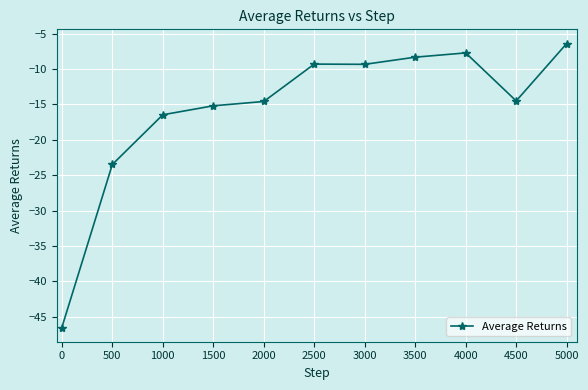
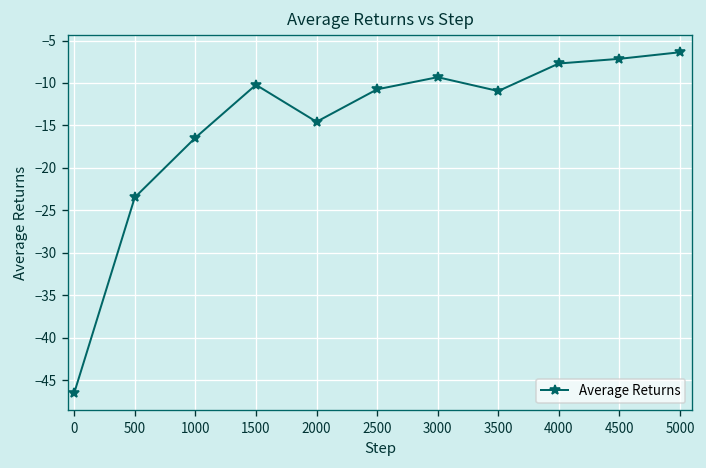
  {
    "0": -47,
    "500": -23,
    "1000": -16,
-   "1500": -15,
+   "1500": -10,
    "2000": -15,
-   "2500": -9,
+   "2500": -11,
    "3000": -9,
-   "3500": -8,
+   "3500": -11,
    "4000": -8,
-   "4500": -14,
+   "4500": -7,
    "5000": -6
  }
